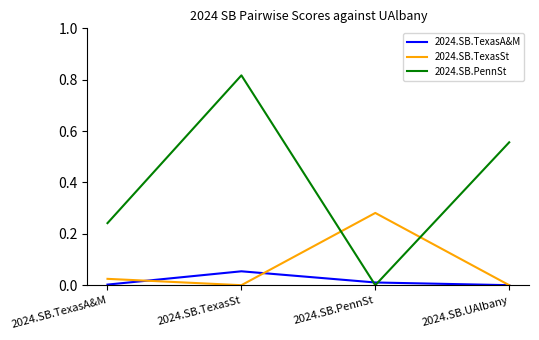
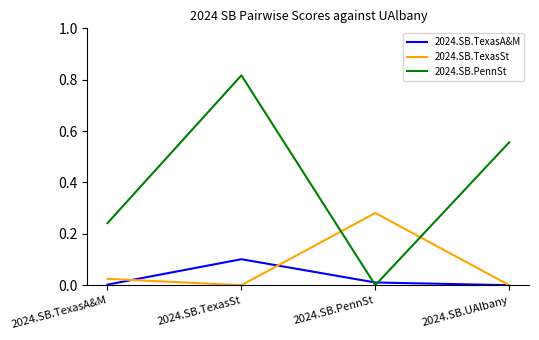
  {
    "2024.SB.TexasA&M": {
      "2024.SB.TexasA&M": 0.00,
-     "2024.SB.TexasSt": 0.05,
+     "2024.SB.TexasSt": 0.10,
      "2024.SB.PennSt": 0.01
    },
    "2024.SB.TexasSt": {
      "2024.SB.TexasA&M": 0.02,
      "2024.SB.TexasSt": 0.00,
      "2024.SB.PennSt": 0.28
    },
    "2024.SB.PennSt": {
      "2024.SB.TexasA&M": 0.24,
      "2024.SB.TexasSt": 0.82,
      "2024.SB.PennSt": 0.00,
      "2024.SB.UAlbany": 0.56
    }
  }
